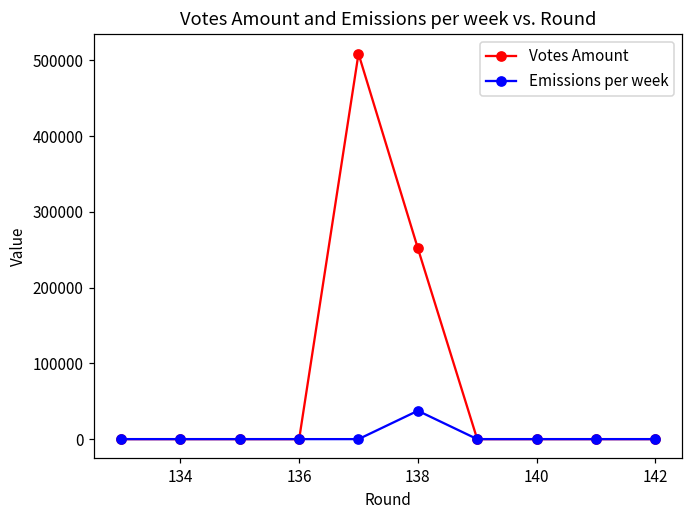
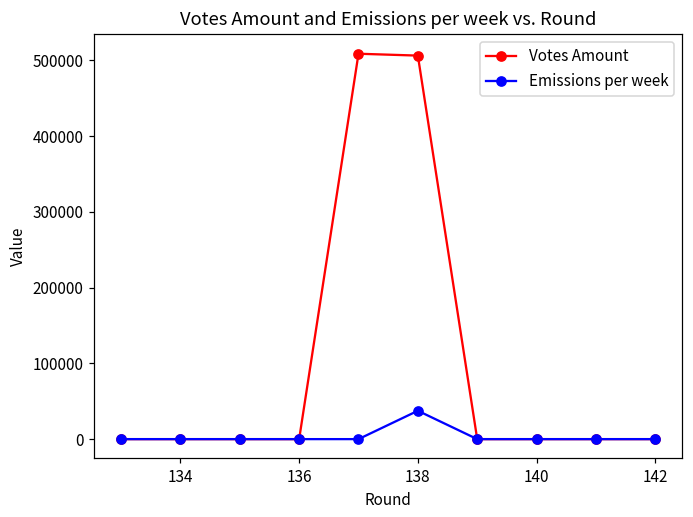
  {
    "Votes Amount": {
-     "138": 250000
+     "138": 510000
    },
    "Emissions per week": {
      "138": 40000
    }
  }
